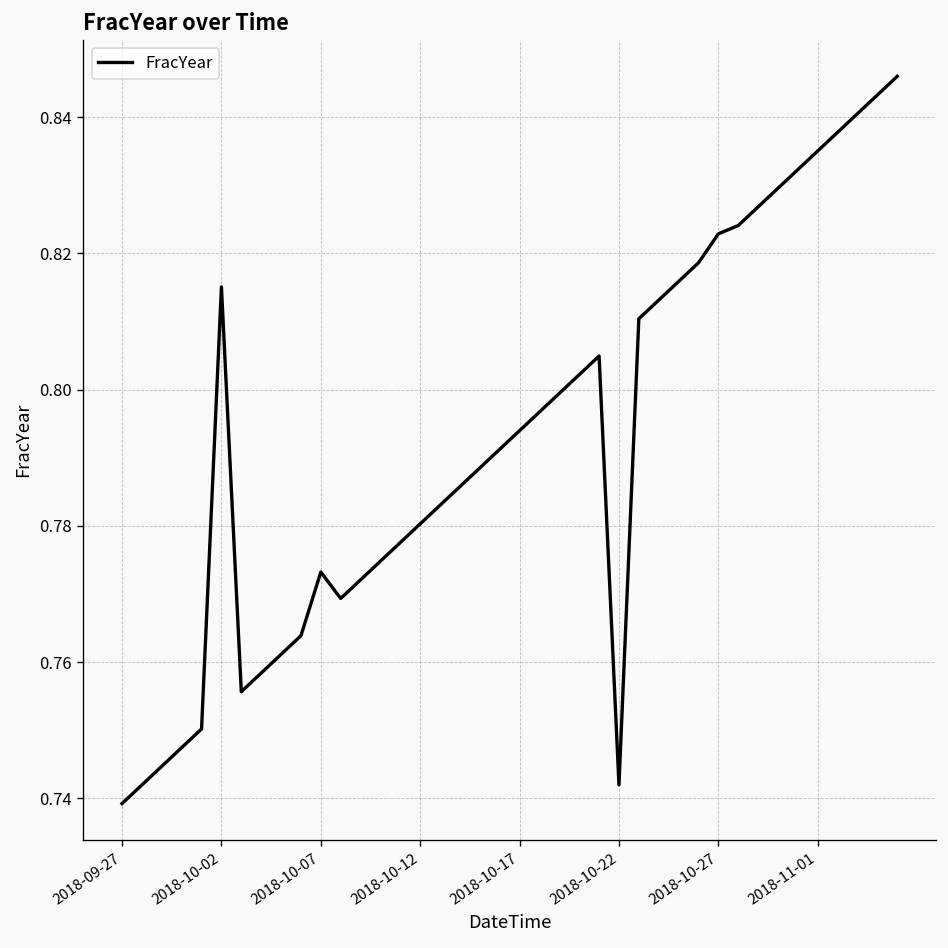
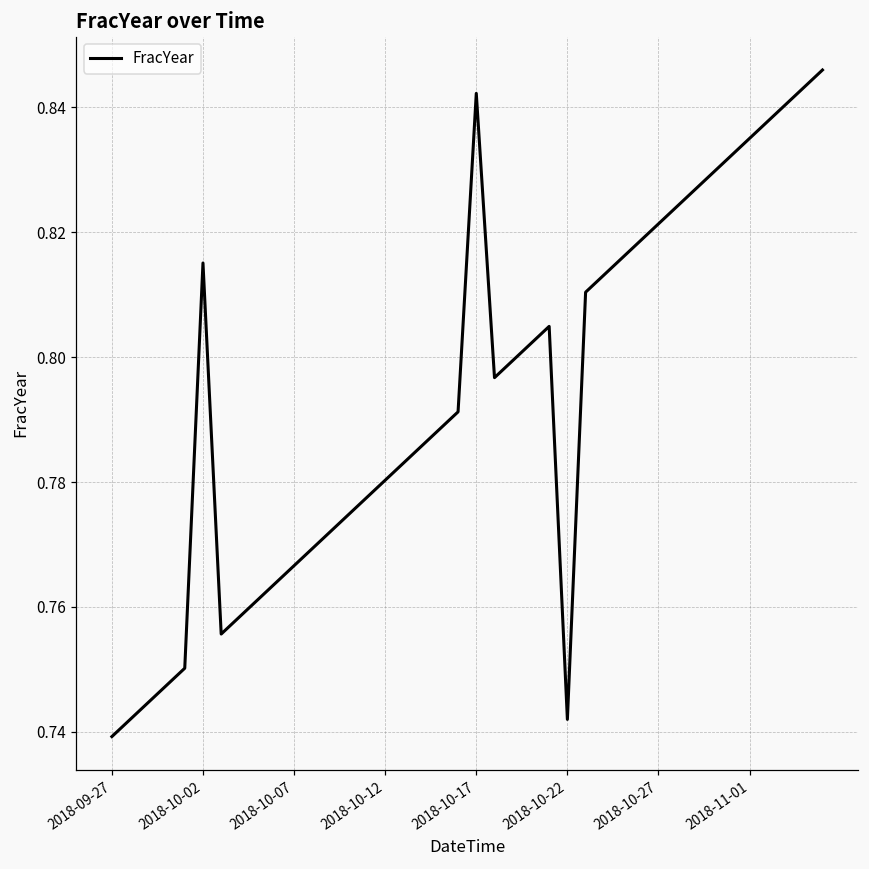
  {
    "2018-09-27": 0.739,
    "2018-10-02": 0.815,
-   "2018-10-07": 0.773,
+   "2018-10-07": 0.767,
    "2018-10-12": 0.780,
-   "2018-10-17": 0.794,
+   "2018-10-17": 0.842,
    "2018-10-22": 0.742,
-   "2018-10-27": 0.823,
+   "2018-10-27": 0.821,
    "2018-11-01": 0.835
  }
